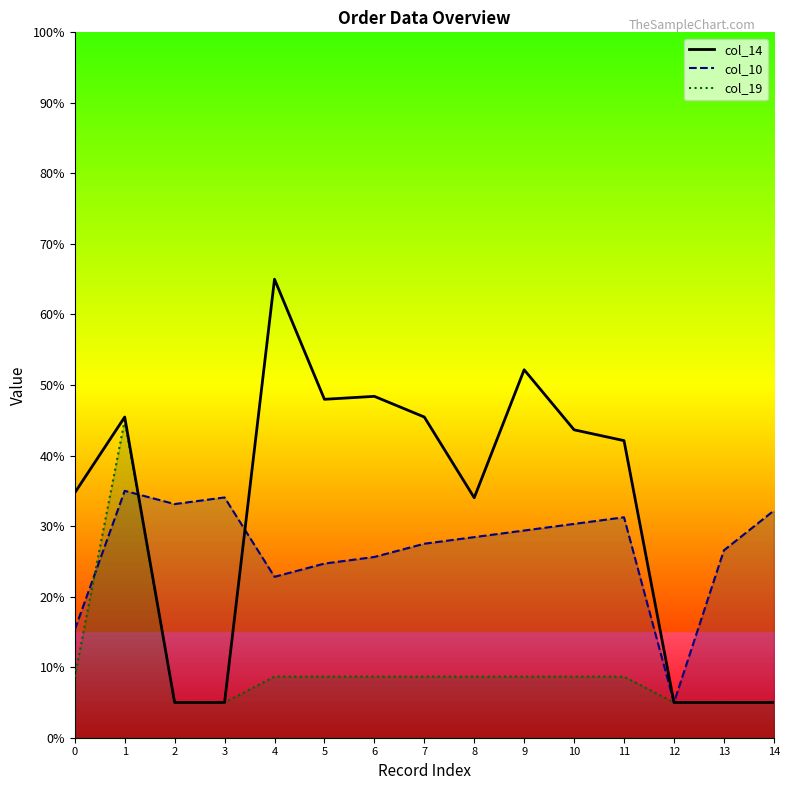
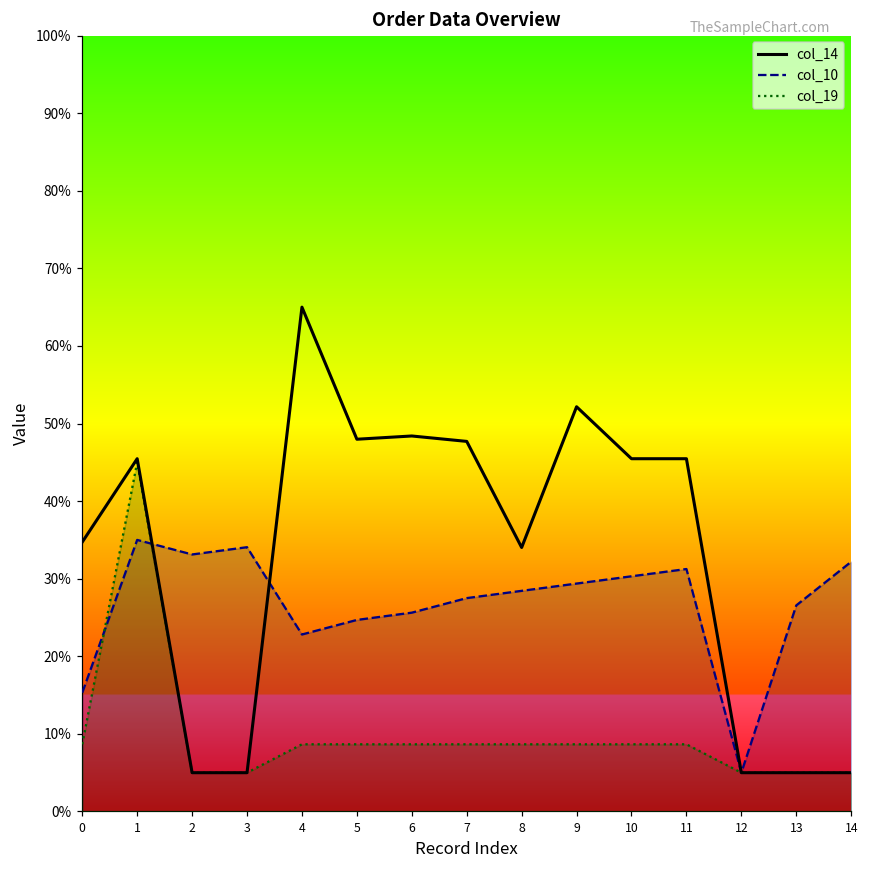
  {
    "col_14": {
      "0": "35%",
      "1": "45%",
      "4": "65%",
      "5": "48%",
      "6": "48%",
-     "7": "45%",
+     "7": "48%",
      "8": "34%",
      "9": "52%",
-     "10": "44%",
-     "11": "42%"
+     "10": "45%",
+     "11": "45%"
    }
  }
